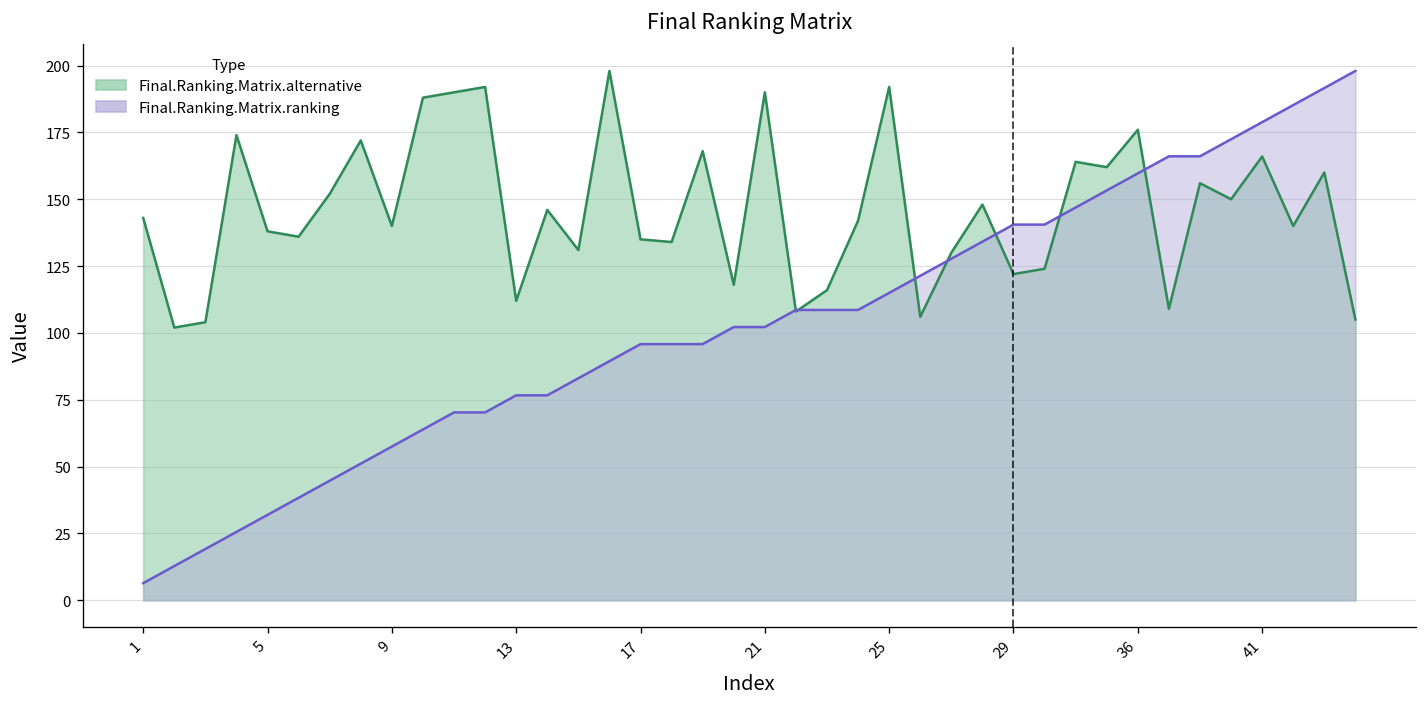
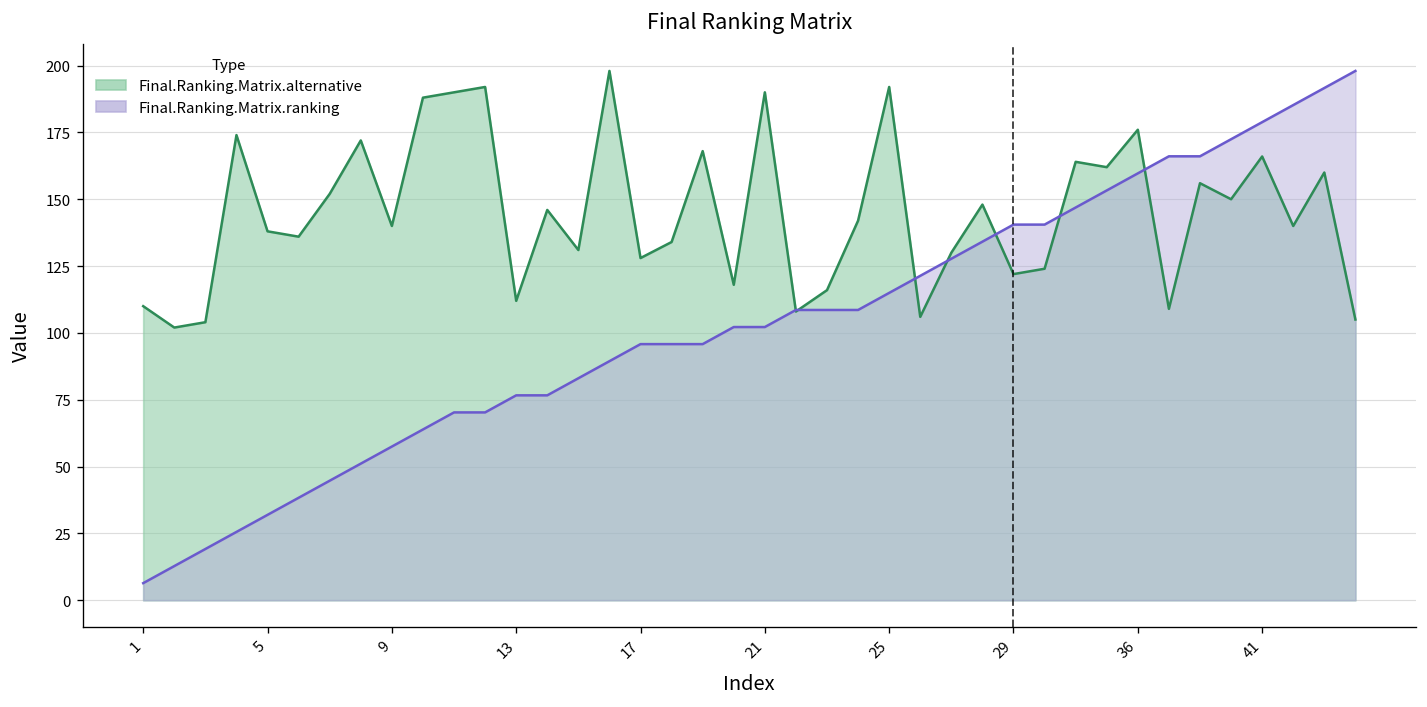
  {
    "Final.Ranking.Matrix.alternative": {
-     "1": 143,
+     "1": 110,
      "5": 138,
      "9": 140,
      "13": 112,
-     "17": 135,
+     "17": 128,
      "21": 190,
      "25": 192,
      "29": 122,
      "36": 176,
      "41": 166
    }
  }
